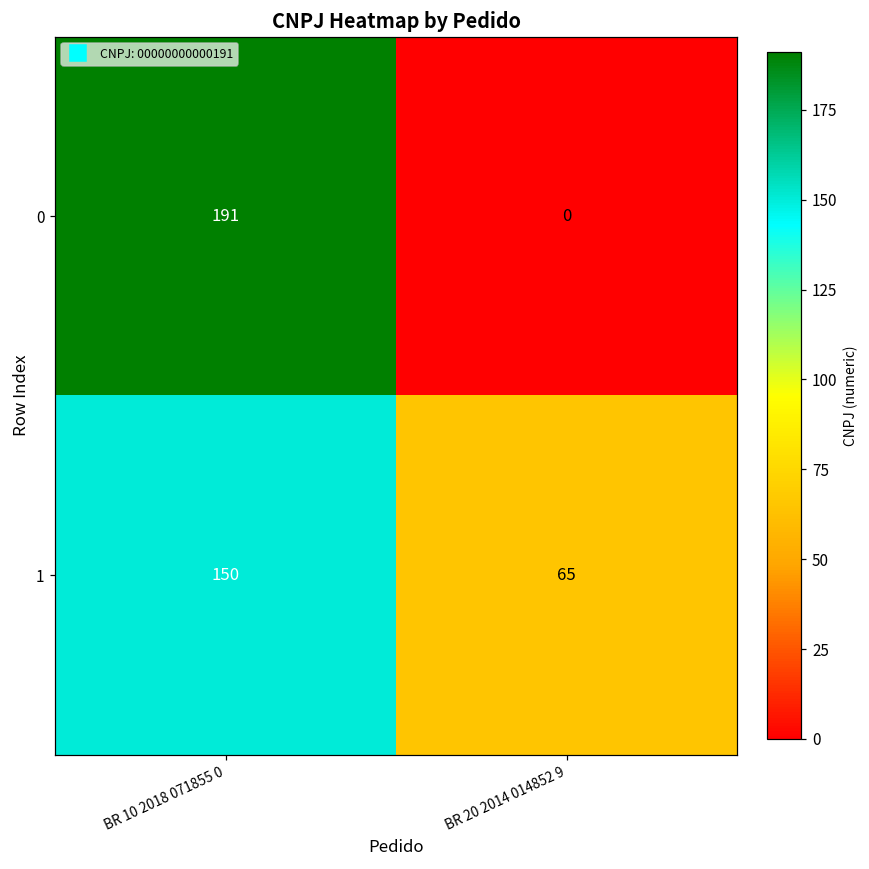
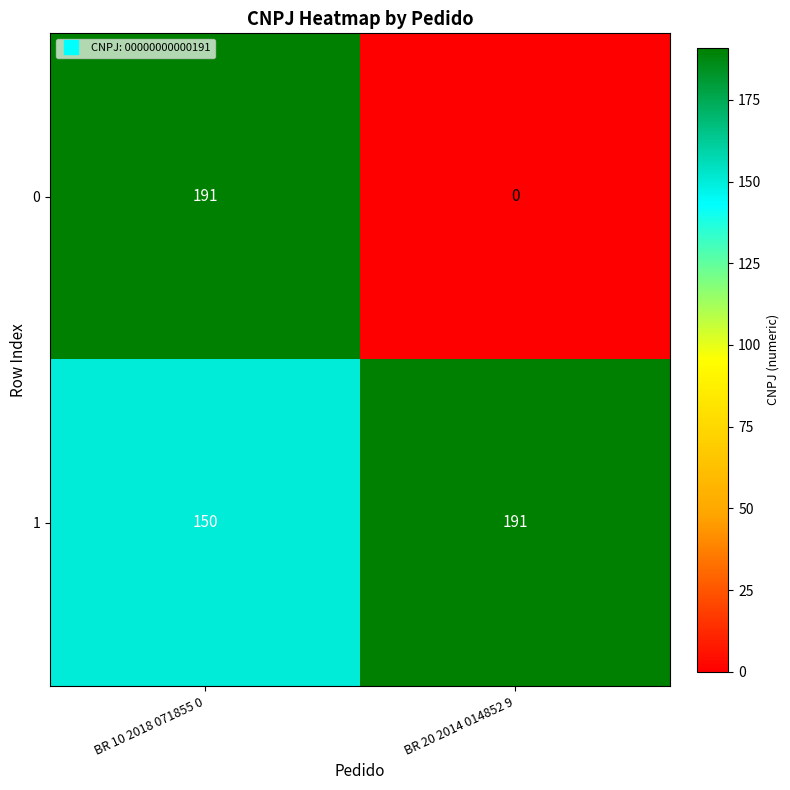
  {
    "0": {
      "BR 10 2018 071855 0": 191,
      "BR 20 2014 014852 9": 0
    },
    "1": {
      "BR 10 2018 071855 0": 150,
-     "BR 20 2014 014852 9": 65
+     "BR 20 2014 014852 9": 191
    }
  }
